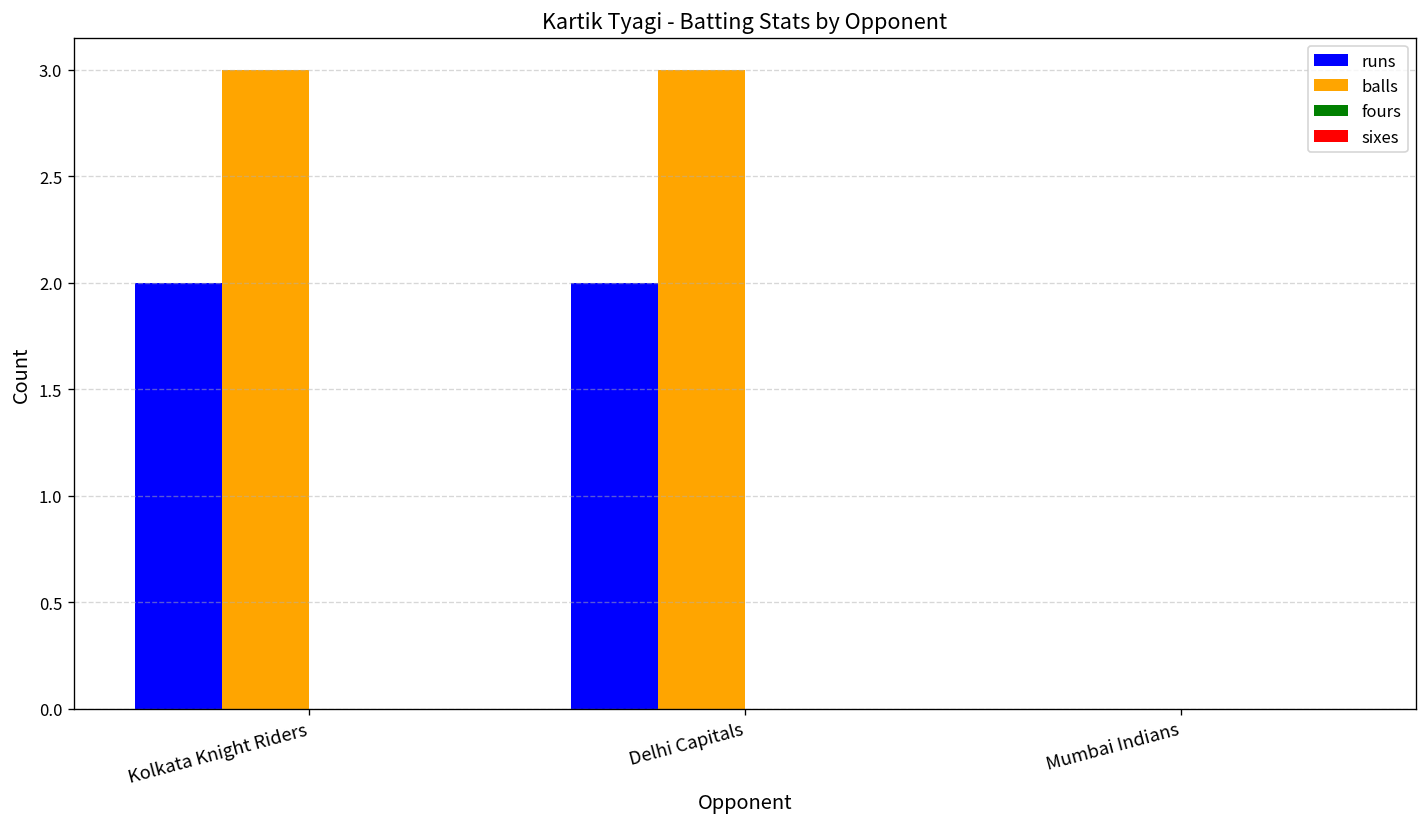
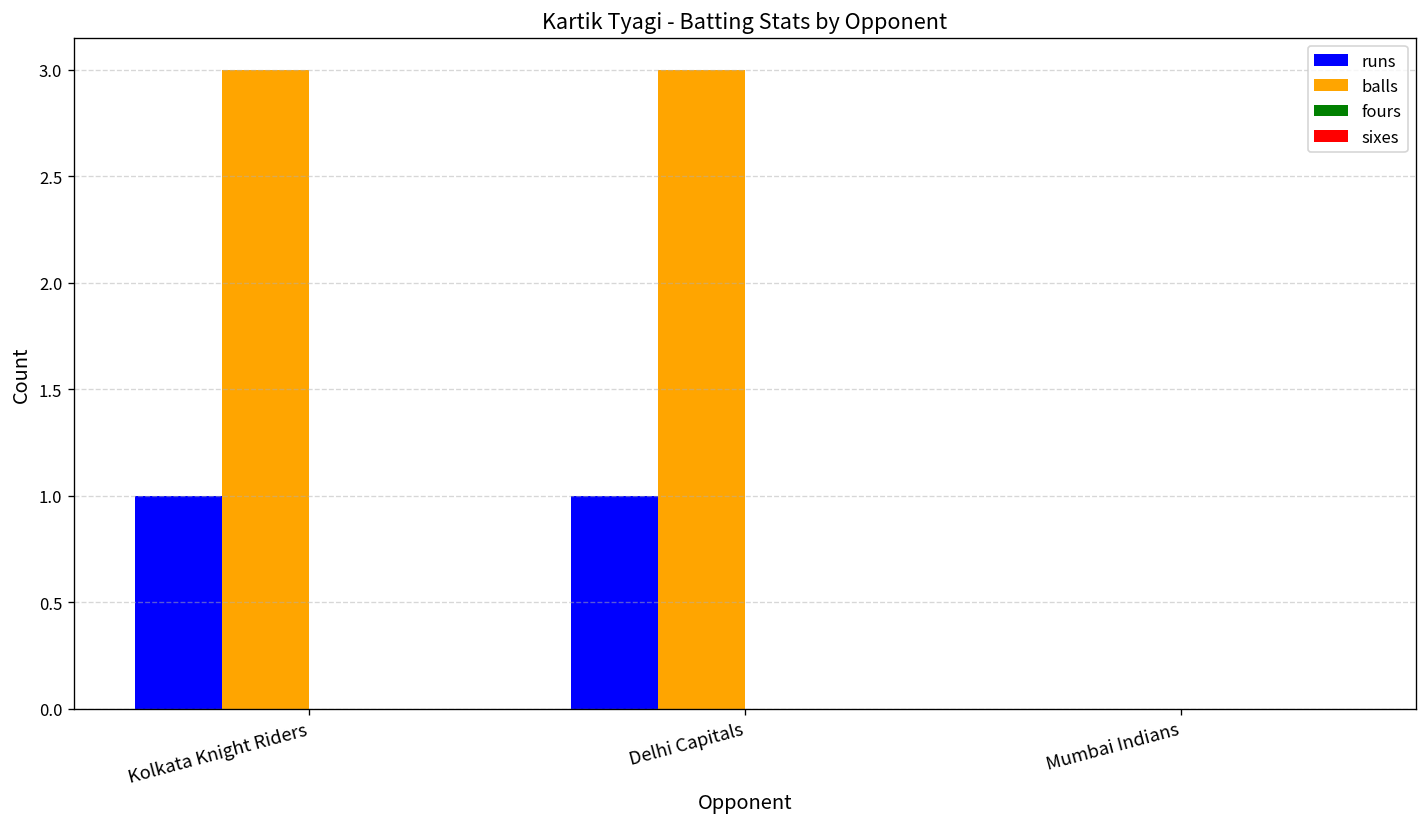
  {
    "runs": {
-     "Kolkata Knight Riders": 2,
-     "Delhi Capitals": 2,
+     "Kolkata Knight Riders": 1,
+     "Delhi Capitals": 1,
      "Mumbai Indians": 0
    },
    "balls": {
      "Kolkata Knight Riders": 3,
      "Delhi Capitals": 3,
      "Mumbai Indians": 0
    },
    "fours": {
      "Kolkata Knight Riders": 0,
      "Delhi Capitals": 0,
      "Mumbai Indians": 0
    },
    "sixes": {
      "Kolkata Knight Riders": 0,
      "Delhi Capitals": 0,
      "Mumbai Indians": 0
    }
  }
